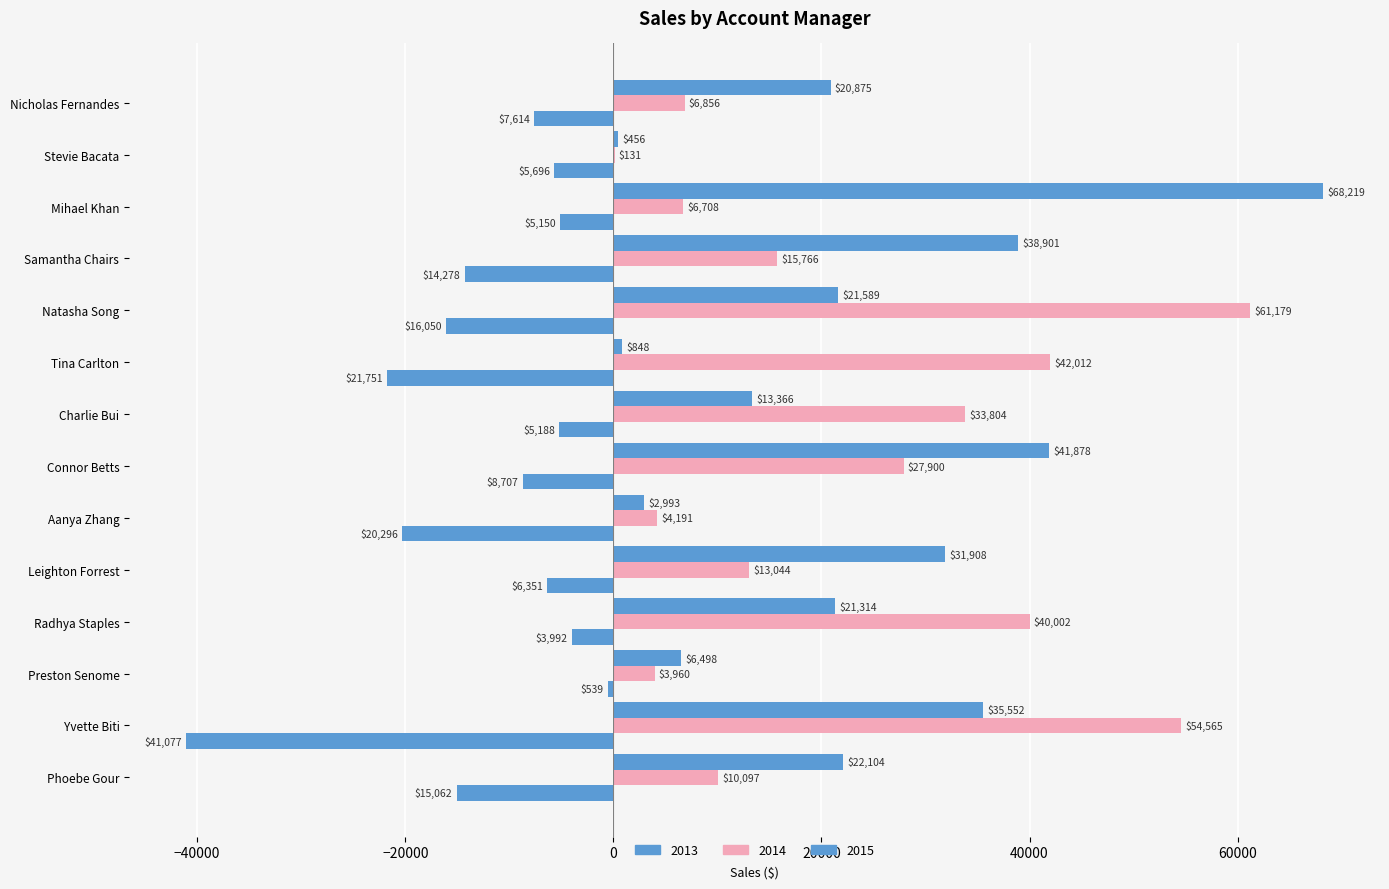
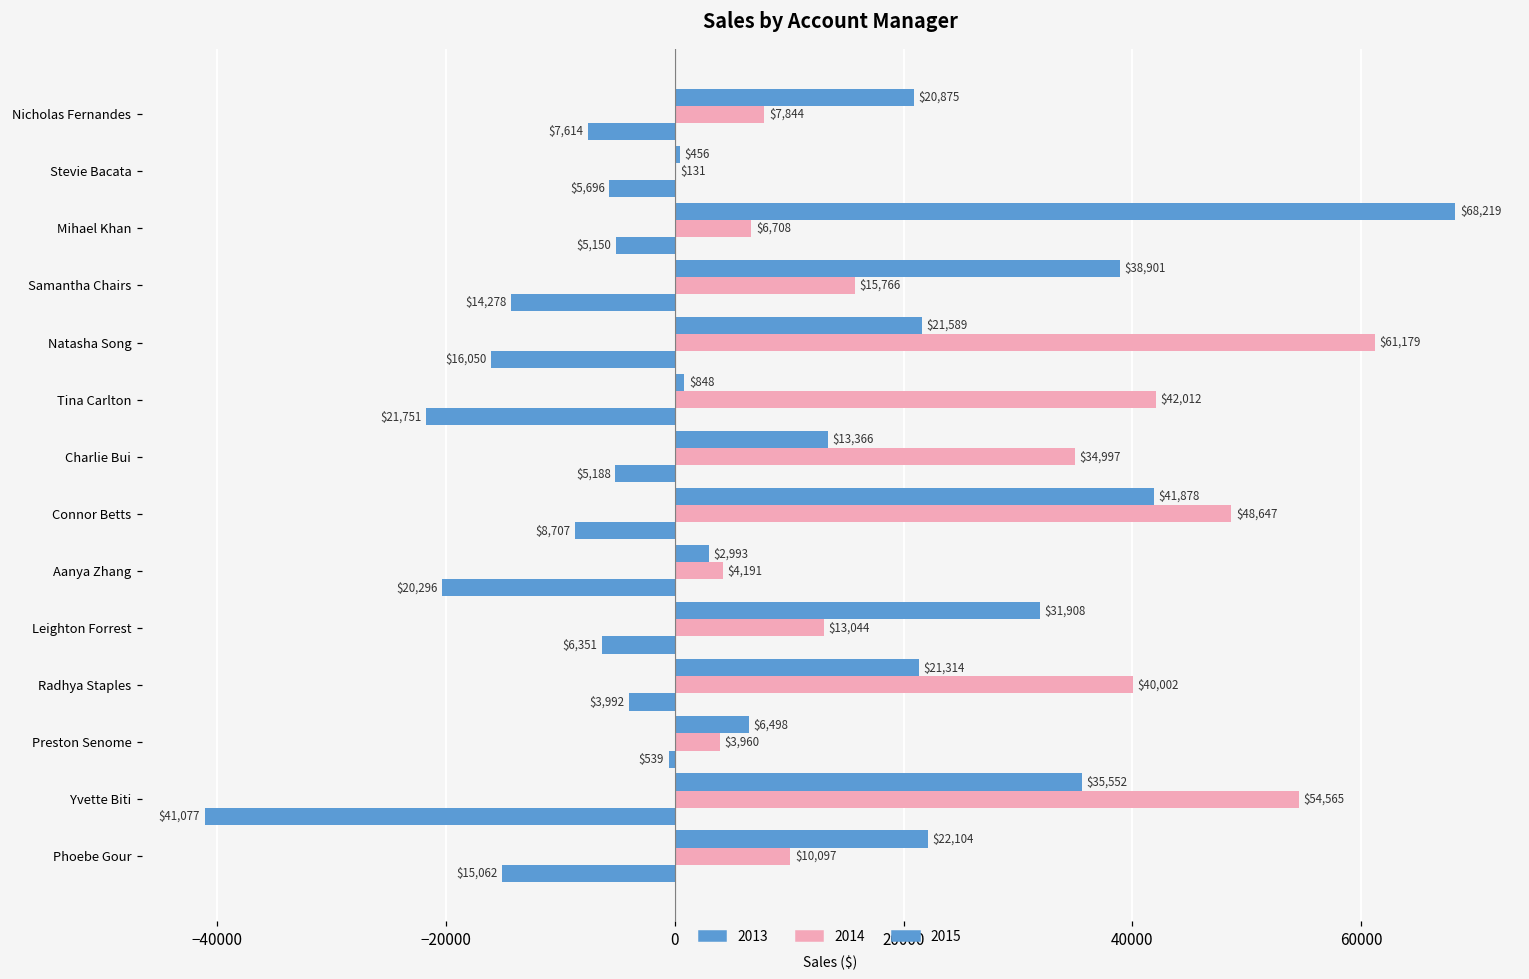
  {
    "2014": {
-     "Nicholas Fernandes": "$6,856",
+     "Nicholas Fernandes": "$7,844",
      "Stevie Bacata": "$131",
      "Mihael Khan": "$6,708",
      "Samantha Chairs": "$15,766",
      "Natasha Song": "$61,179",
      "Tina Carlton": "$42,012",
-     "Charlie Bui": "$33,804",
-     "Connor Betts": "$27,900",
+     "Charlie Bui": "$34,997",
+     "Connor Betts": "$48,647",
      "Aanya Zhang": "$4,191",
      "Leighton Forrest": "$13,044",
      "Radhya Staples": "$40,002",
      "Preston Senome": "$3,960",
      "Yvette Biti": "$54,565",
      "Phoebe Gour": "$10,097"
    }
  }
